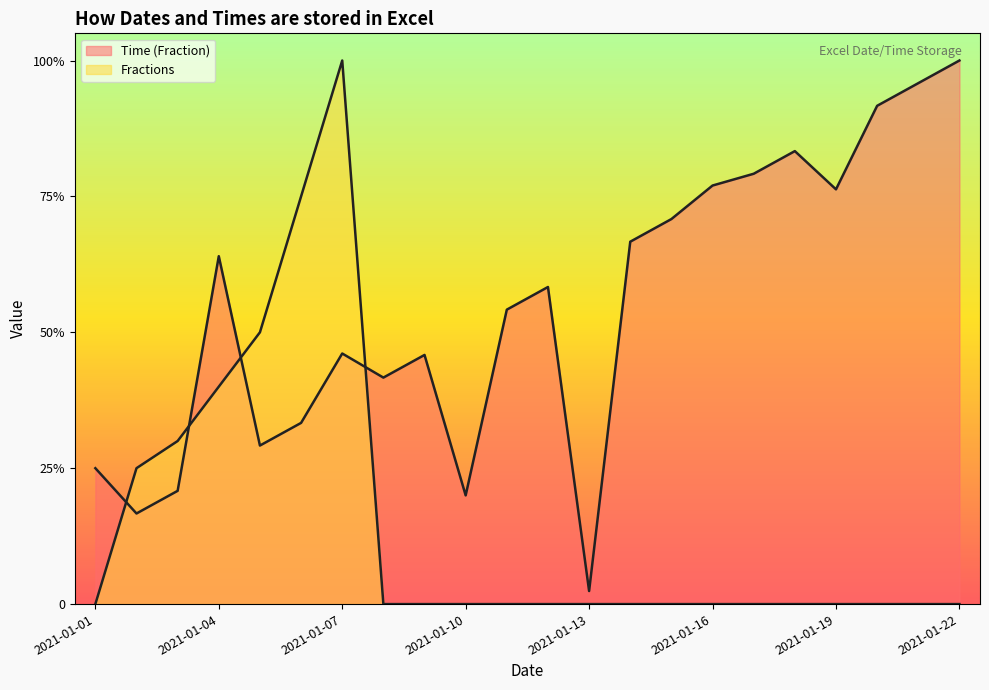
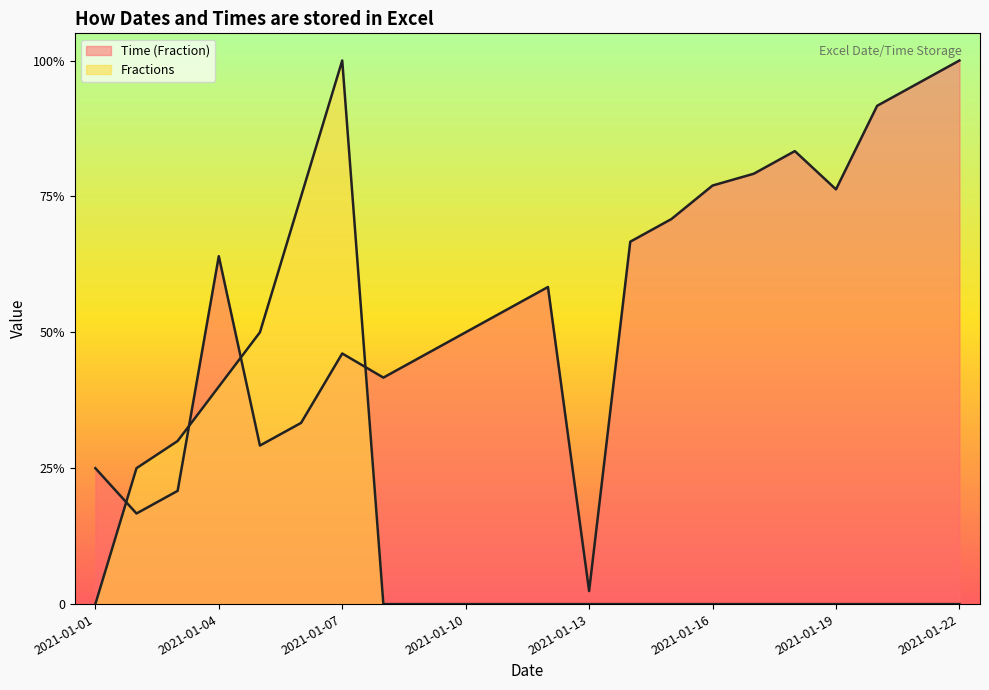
  {
    "Time (Fraction)": {
      "2021-01-01": "25%",
      "2021-01-04": "64%",
      "2021-01-07": "46%",
-     "2021-01-10": "20%",
+     "2021-01-10": "50%",
      "2021-01-13": "2%",
      "2021-01-16": "77%",
      "2021-01-19": "76%",
      "2021-01-22": "100%"
    },
    "Fractions": {
      "2021-01-01": "0%",
      "2021-01-04": "40%",
      "2021-01-07": "100%",
      "2021-01-10": "0%",
      "2021-01-13": "0%",
      "2021-01-16": "0%",
      "2021-01-19": "0%",
      "2021-01-22": "0%"
    }
  }
